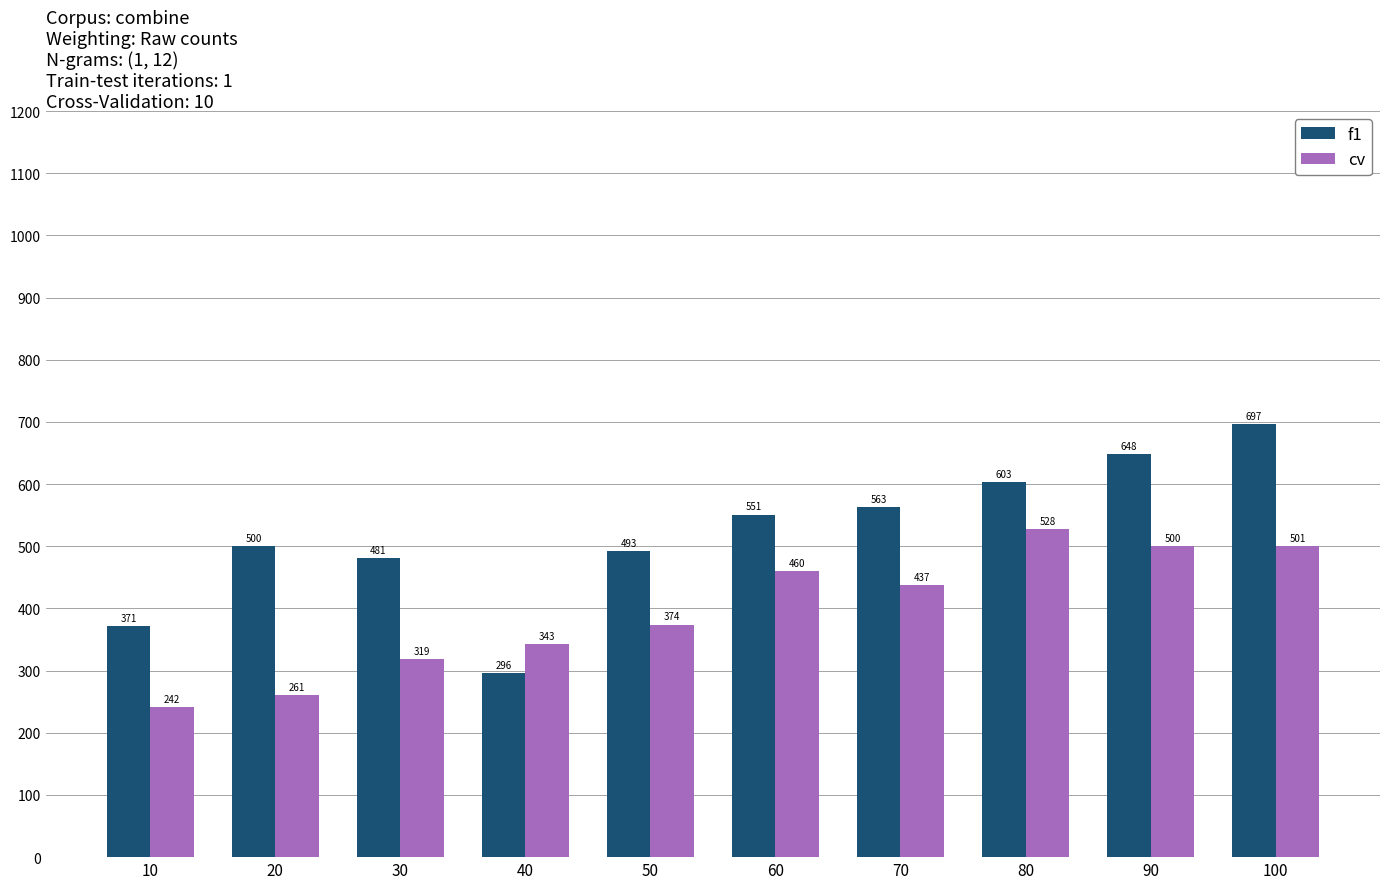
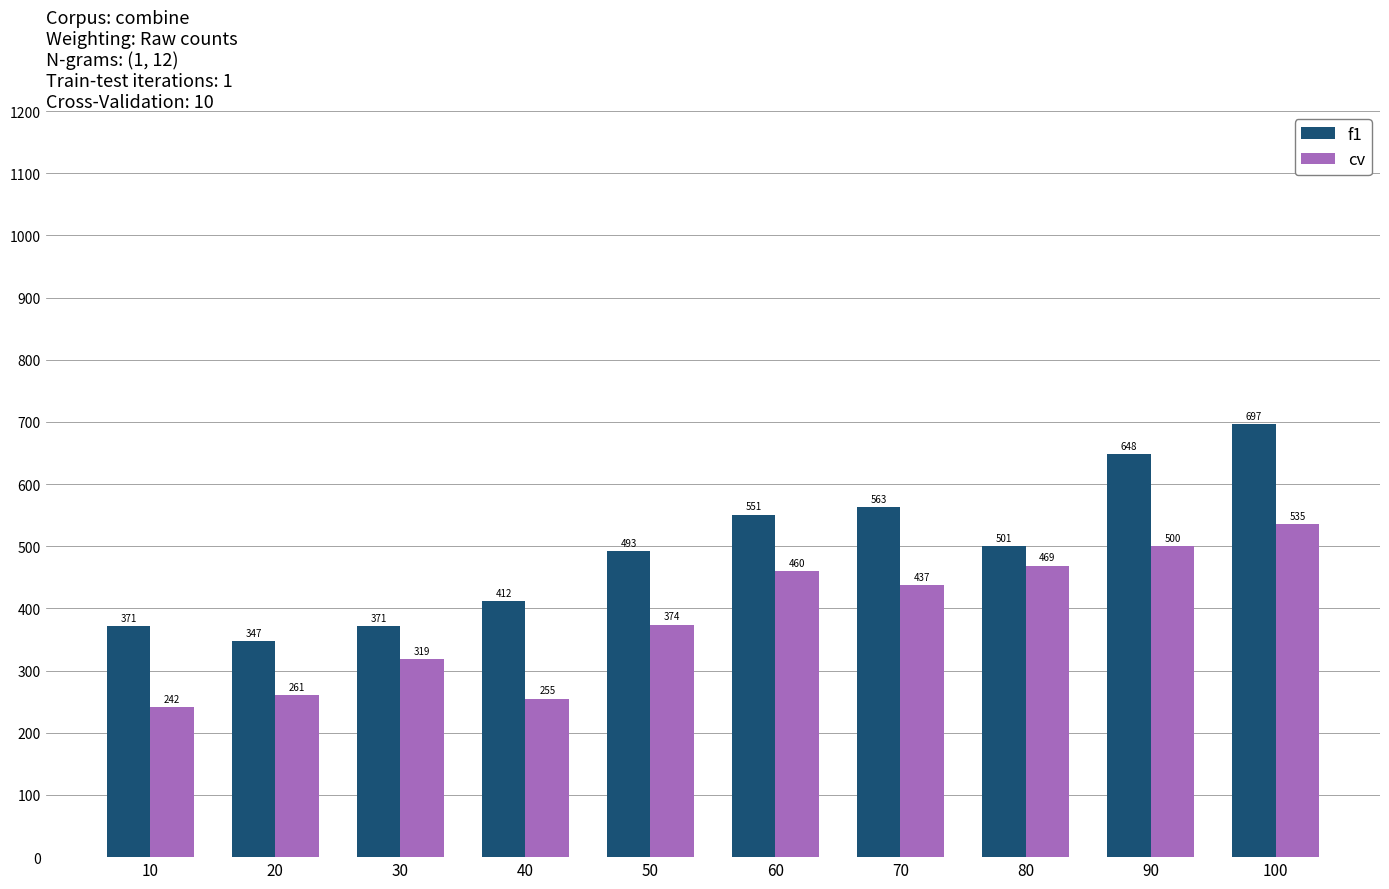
  {
    "f1": {
      "10": 371,
-     "20": 500,
-     "30": 481,
-     "40": 296,
+     "20": 347,
+     "30": 371,
+     "40": 412,
      "50": 493,
      "60": 551,
      "70": 563,
-     "80": 603,
+     "80": 501,
      "90": 648,
      "100": 697
    },
    "cv": {
      "10": 242,
      "20": 261,
      "30": 319,
-     "40": 343,
+     "40": 255,
      "50": 374,
      "60": 460,
      "70": 437,
-     "80": 528,
+     "80": 469,
      "90": 500,
-     "100": 501
+     "100": 535
    }
  }
